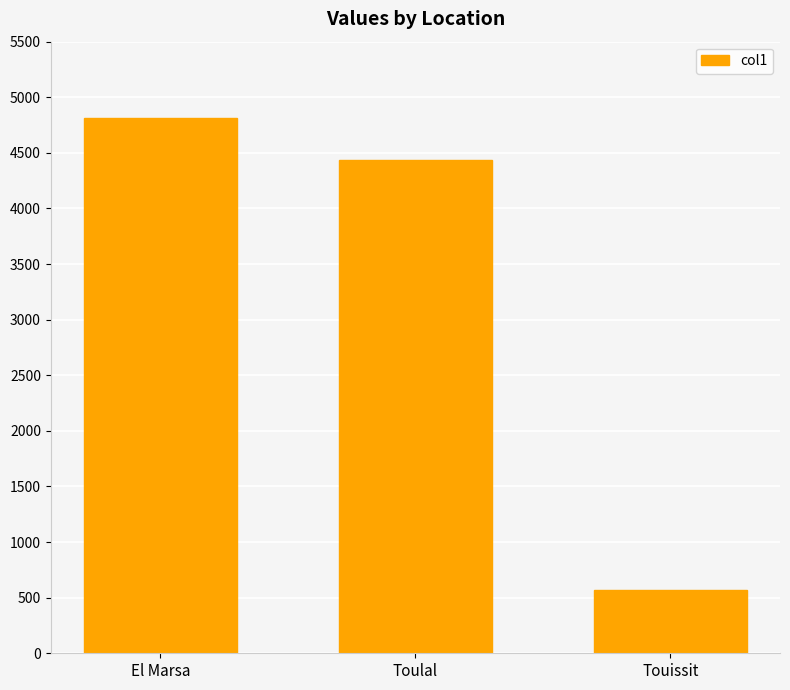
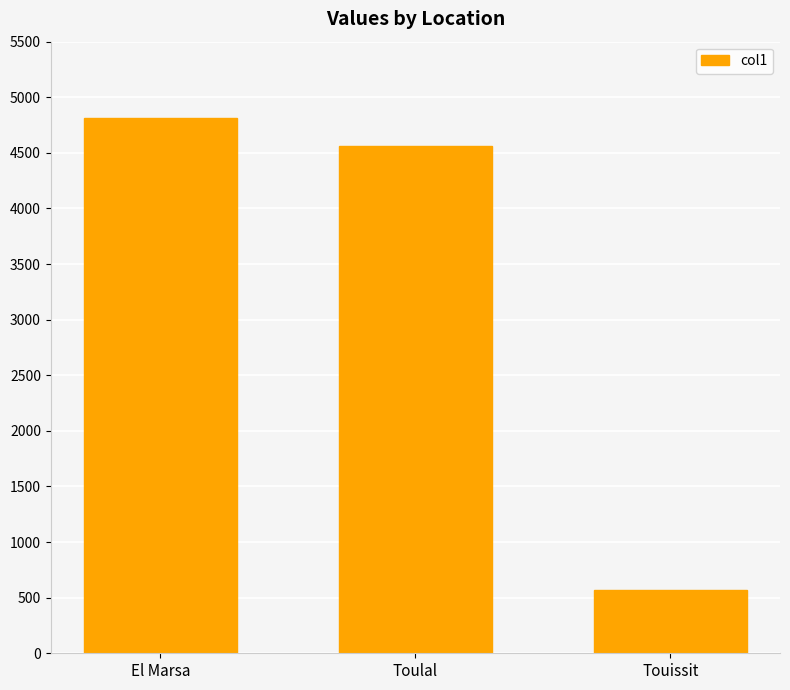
  {
    "El Marsa": 4810,
-   "Toulal": 4430,
+   "Toulal": 4570,
    "Touissit": 570
  }
